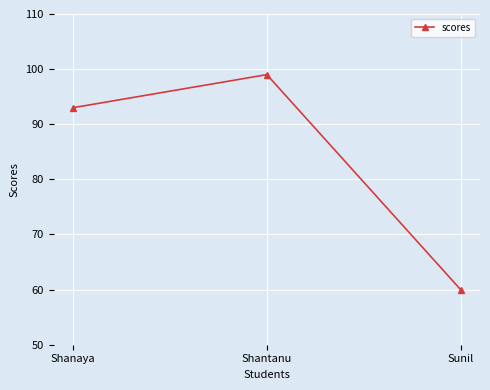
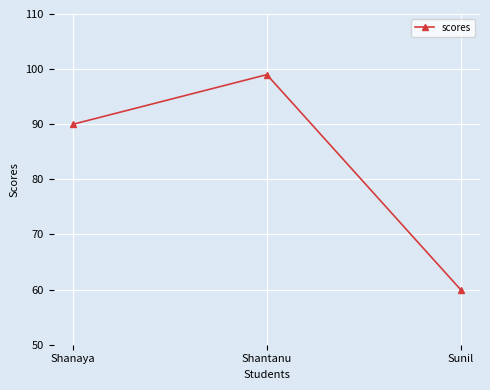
  {
-   "Shanaya": 93,
+   "Shanaya": 90,
    "Shantanu": 99,
    "Sunil": 60
  }
